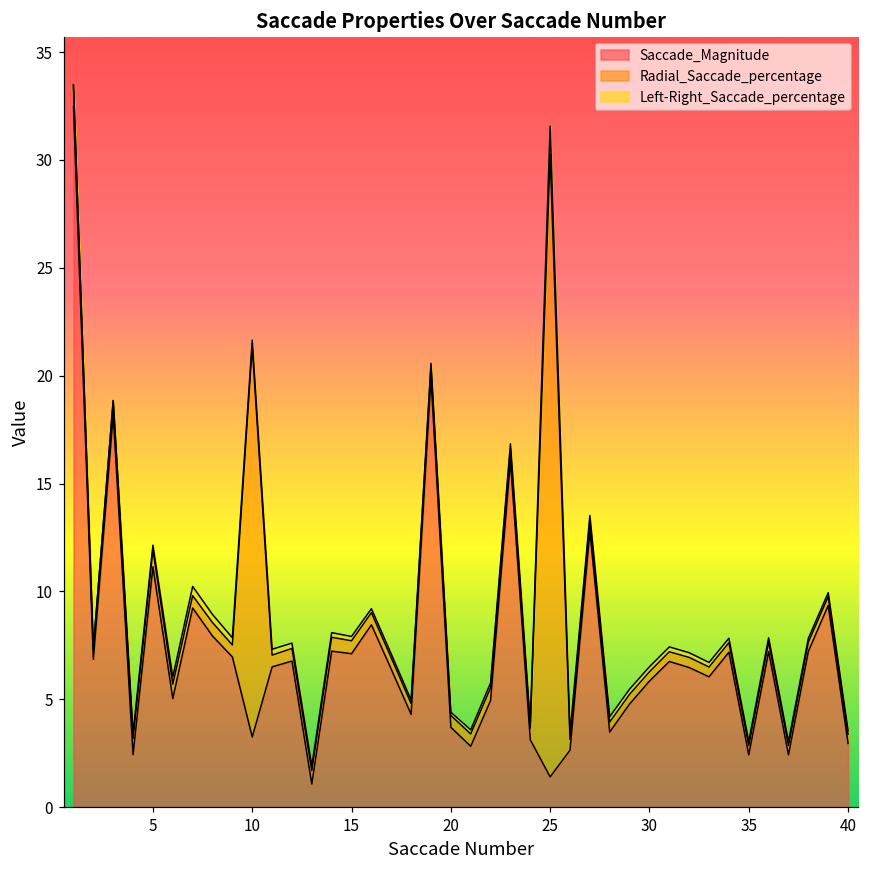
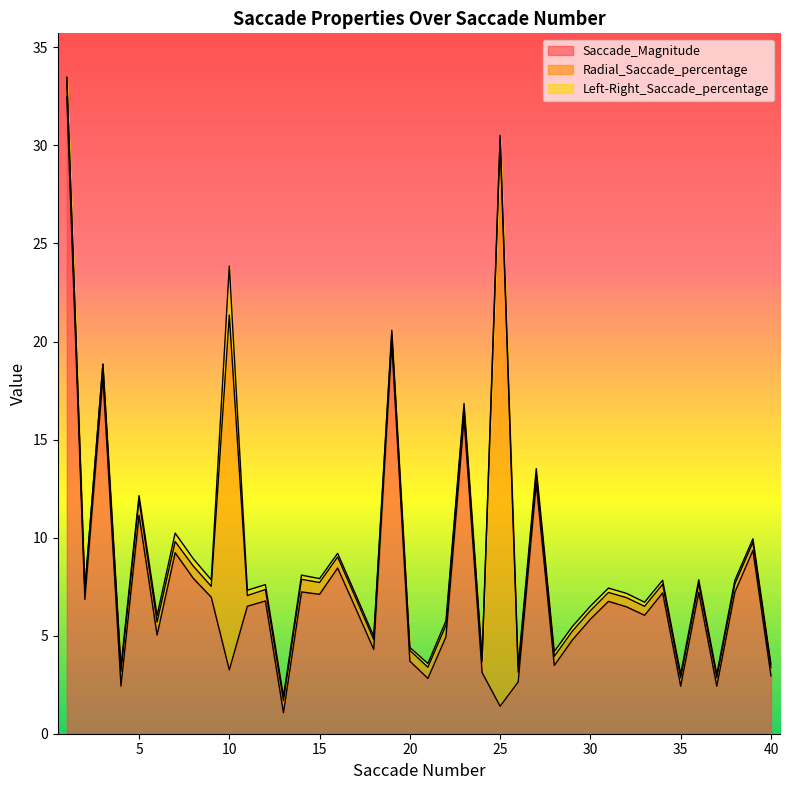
  {
    "Saccade_Magnitude": {
      "5": 11.1,
      "10": 3.3,
      "15": 7.1,
      "20": 3.7,
      "25": 1.4,
      "30": 5.8,
      "35": 2.4,
      "40": 3.0
    },
    "Radial_Saccade_percentage": {
      "5": 0.8,
      "10": 18.1,
      "15": 0.6,
      "20": 0.5,
      "25": 28.9,
      "30": 0.4,
      "35": 0.4,
      "40": 0.4
    },
    "Left-Right_Saccade_percentage": {
      "5": 0.2,
-     "10": 0.3,
+     "10": 2.5,
      "15": 0.2,
      "20": 0.2,
-     "25": 1.3,
+     "25": 0.2,
      "30": 0.2,
      "35": 0.2,
      "40": 0.2
    }
  }
